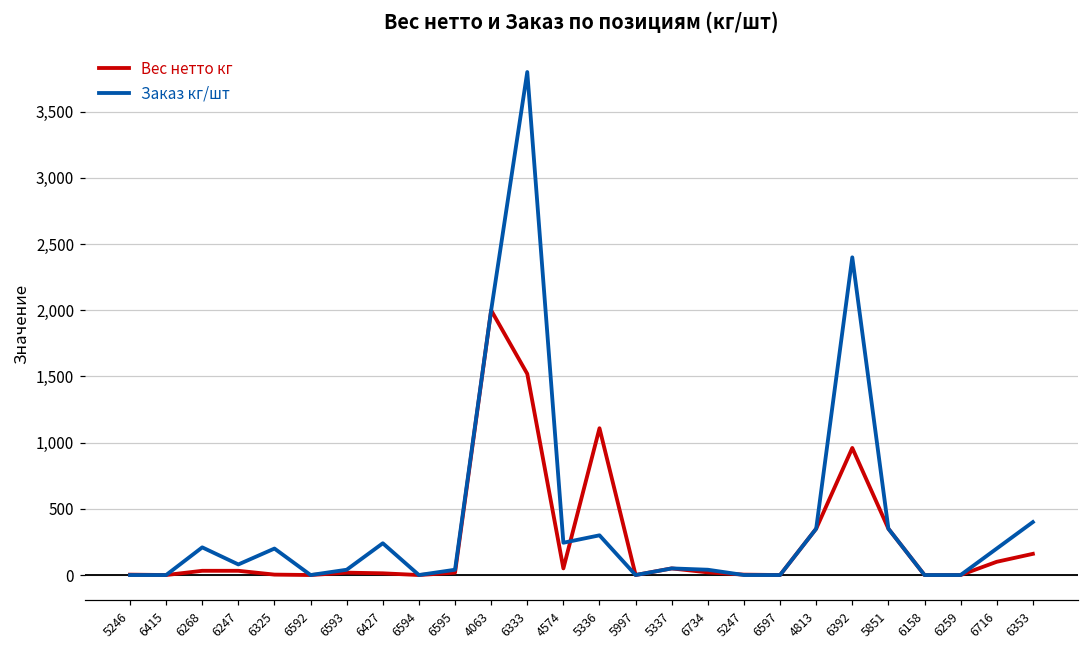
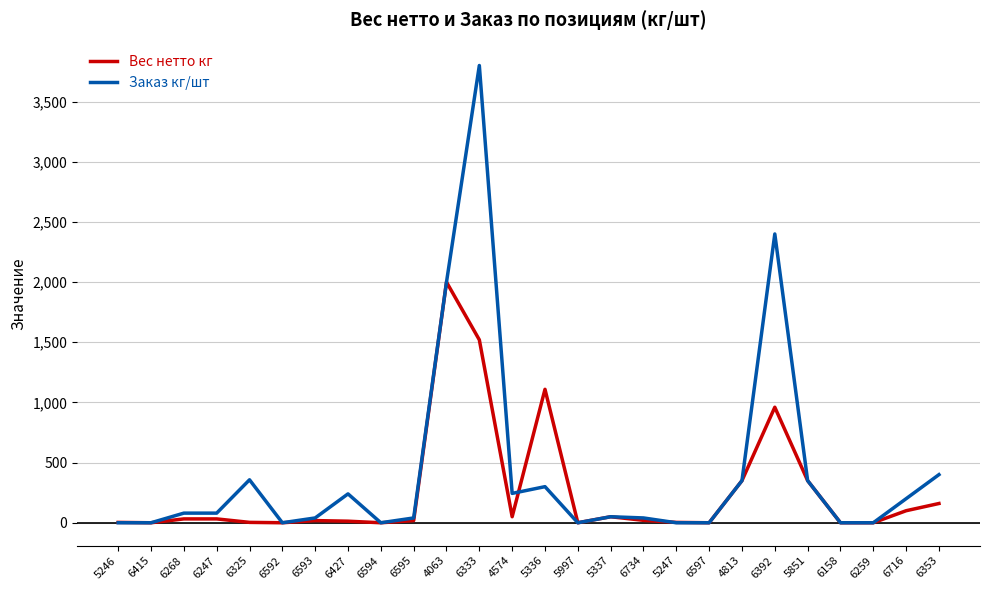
  {
    "Вес нетто кг": {
      "6268": "30",
      "6247": "30",
      "6325": "0",
      "6593": "20",
      "6427": "10",
      "6595": "20",
      "6333": "1,520",
      "4574": "50",
      "5336": "1,110",
      "6392": "960",
      "6716": "100",
      "6353": "160"
    },
    "Заказ кг/шт": {
-     "6268": "210",
+     "6268": "80",
      "6247": "80",
-     "6325": "200",
+     "6325": "360",
      "6593": "40",
      "6427": "240",
      "6595": "40",
      "6333": "3,800",
      "4574": "240",
      "5336": "300",
      "6392": "2,400",
      "6716": "200",
      "6353": "400"
    }
  }
